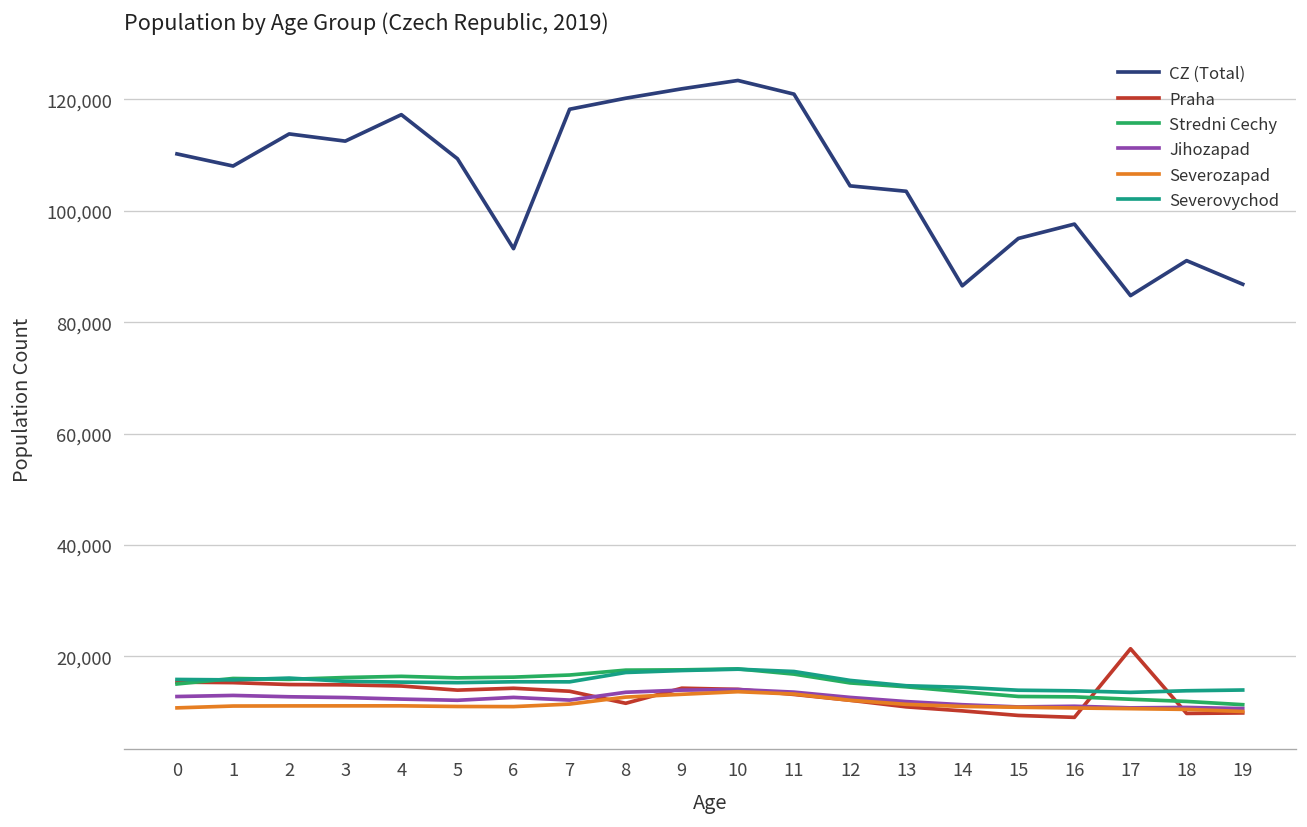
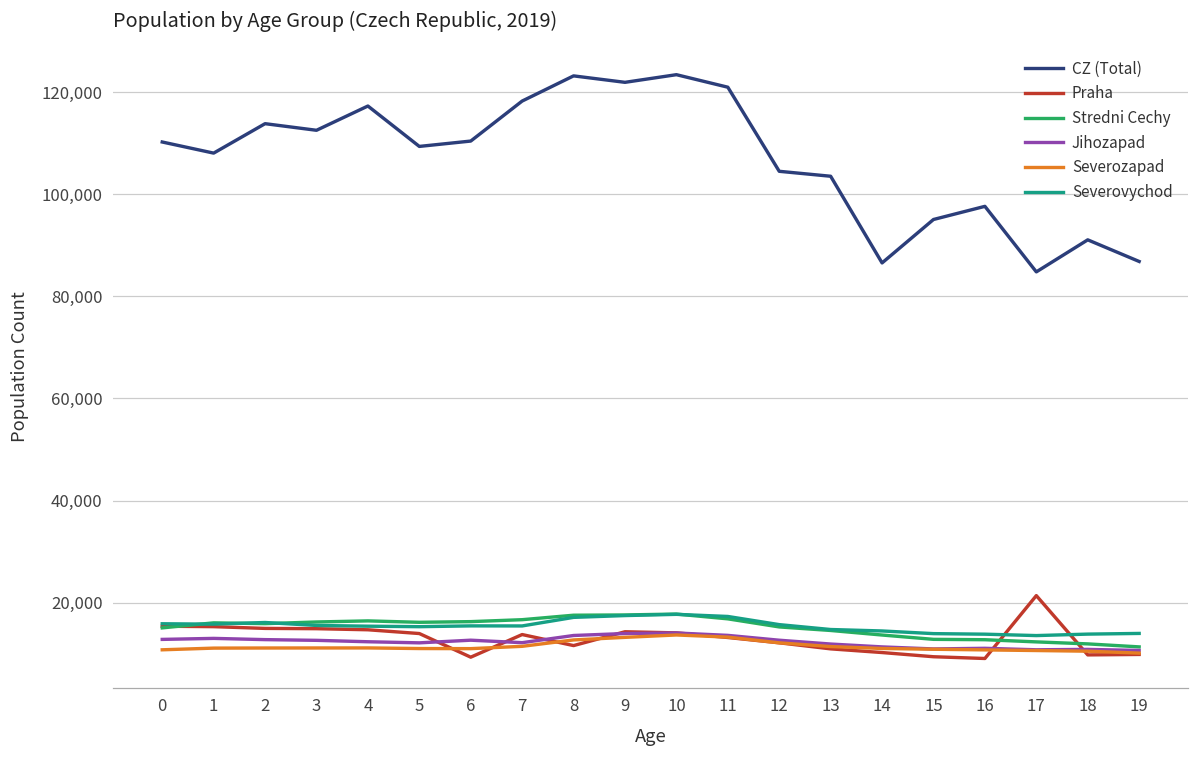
  {
    "CZ (Total)": {
      "0": "110,000",
      "1": "108,000",
      "2": "114,000",
      "3": "113,000",
      "4": "117,000",
      "5": "109,000",
-     "6": "93,000",
+     "6": "110,000",
      "7": "118,000",
-     "8": "120,000",
+     "8": "123,000",
      "9": "122,000",
      "10": "123,000",
      "11": "121,000",
      "12": "104,000",
      "13": "104,000",
      "14": "87,000",
      "15": "95,000",
      "16": "98,000",
      "17": "85,000",
      "18": "91,000",
      "19": "87,000"
    },
    "Praha": {
      "2": "15,000",
      "3": "15,000",
      "4": "15,000",
      "5": "14,000",
-     "6": "14,000",
+     "6": "9,000",
      "7": "14,000",
      "8": "12,000",
      "14": "10,000",
      "15": "9,000",
      "16": "9,000",
      "17": "21,000",
      "18": "10,000"
    },
    "Jihozapad": {
      "0": "13,000",
      "1": "13,000",
      "2": "13,000",
      "3": "13,000",
      "4": "12,000",
      "5": "12,000",
      "6": "13,000",
      "7": "12,000",
      "8": "14,000"
    },
    "Severozapad": {
      "0": "11,000",
      "1": "11,000",
      "2": "11,000",
      "3": "11,000",
      "4": "11,000",
      "5": "11,000",
      "6": "11,000",
      "7": "11,000",
      "8": "13,000",
      "9": "13,000"
    }
  }
